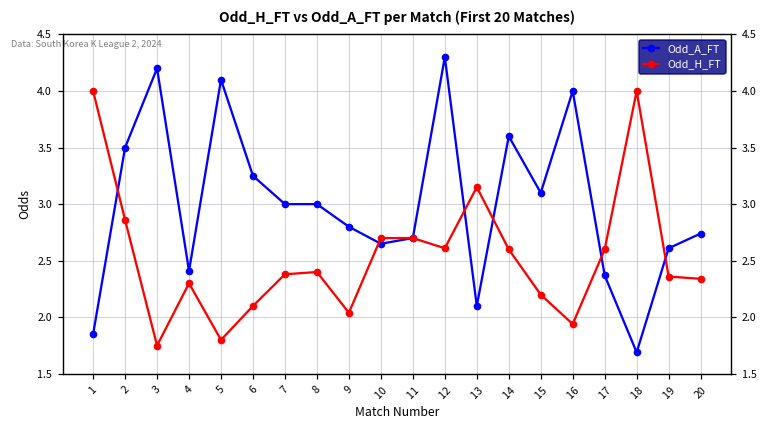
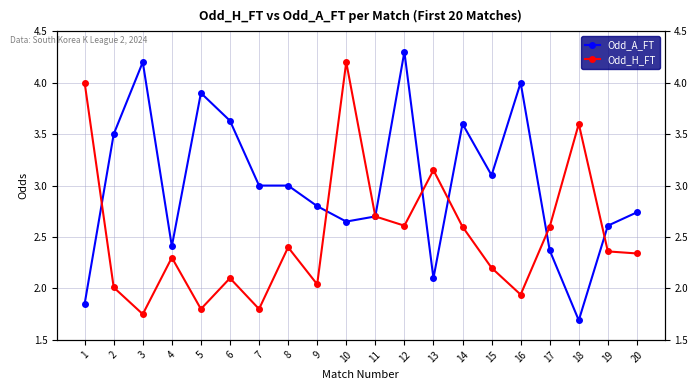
  {
    "Odd_A_FT": {
      "1": 1.85,
      "2": 3.50,
      "3": 4.20,
      "4": 2.41,
-     "5": 4.1,
-     "6": 3.25,
+     "5": 3.9,
+     "6": 3.63,
      "7": 3.00,
      "8": 3.00,
      "9": 2.80,
      "10": 2.65,
      "12": 4.30,
      "13": 2.10,
      "14": 3.60,
      "15": 3.10,
      "16": 4.00,
      "17": 2.37,
      "18": 1.69,
      "19": 2.61,
      "20": 2.74
    },
    "Odd_H_FT": {
      "1": 4.00,
-     "2": 2.86,
+     "2": 2.01,
      "3": 1.75,
      "4": 2.30,
      "5": 1.80,
      "6": 2.10,
-     "7": 2.38,
+     "7": 1.80,
      "8": 2.40,
      "9": 2.04,
-     "10": 2.7,
+     "10": 4.2,
      "12": 2.61,
      "13": 3.15,
      "14": 2.60,
      "15": 2.20,
      "16": 1.94,
      "17": 2.60,
-     "18": 4.0,
+     "18": 3.6,
      "19": 2.36,
      "20": 2.34
    }
  }
